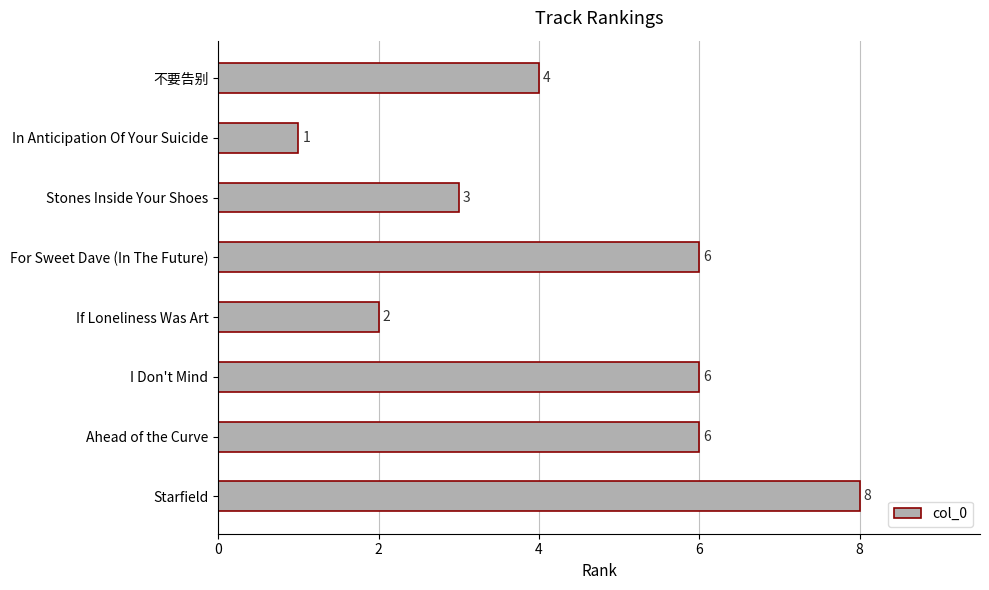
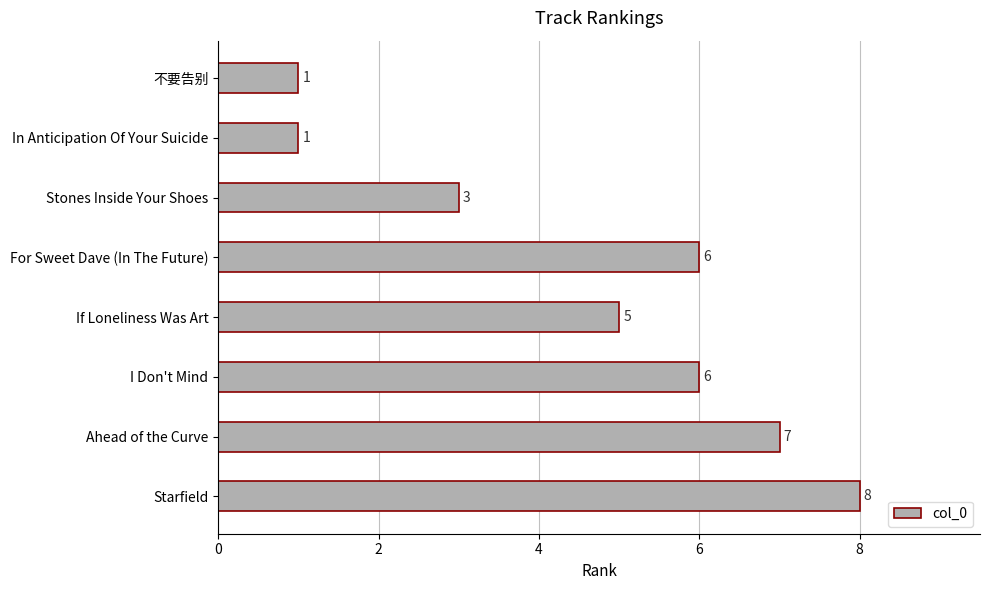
  {
-   "不要告别": 4,
+   "不要告别": 1,
    "In Anticipation Of Your Suicide": 1,
    "Stones Inside Your Shoes": 3,
    "For Sweet Dave (In The Future)": 6,
-   "If Loneliness Was Art": 2,
+   "If Loneliness Was Art": 5,
    "I Don't Mind": 6,
-   "Ahead of the Curve": 6,
+   "Ahead of the Curve": 7,
    "Starfield": 8
  }
